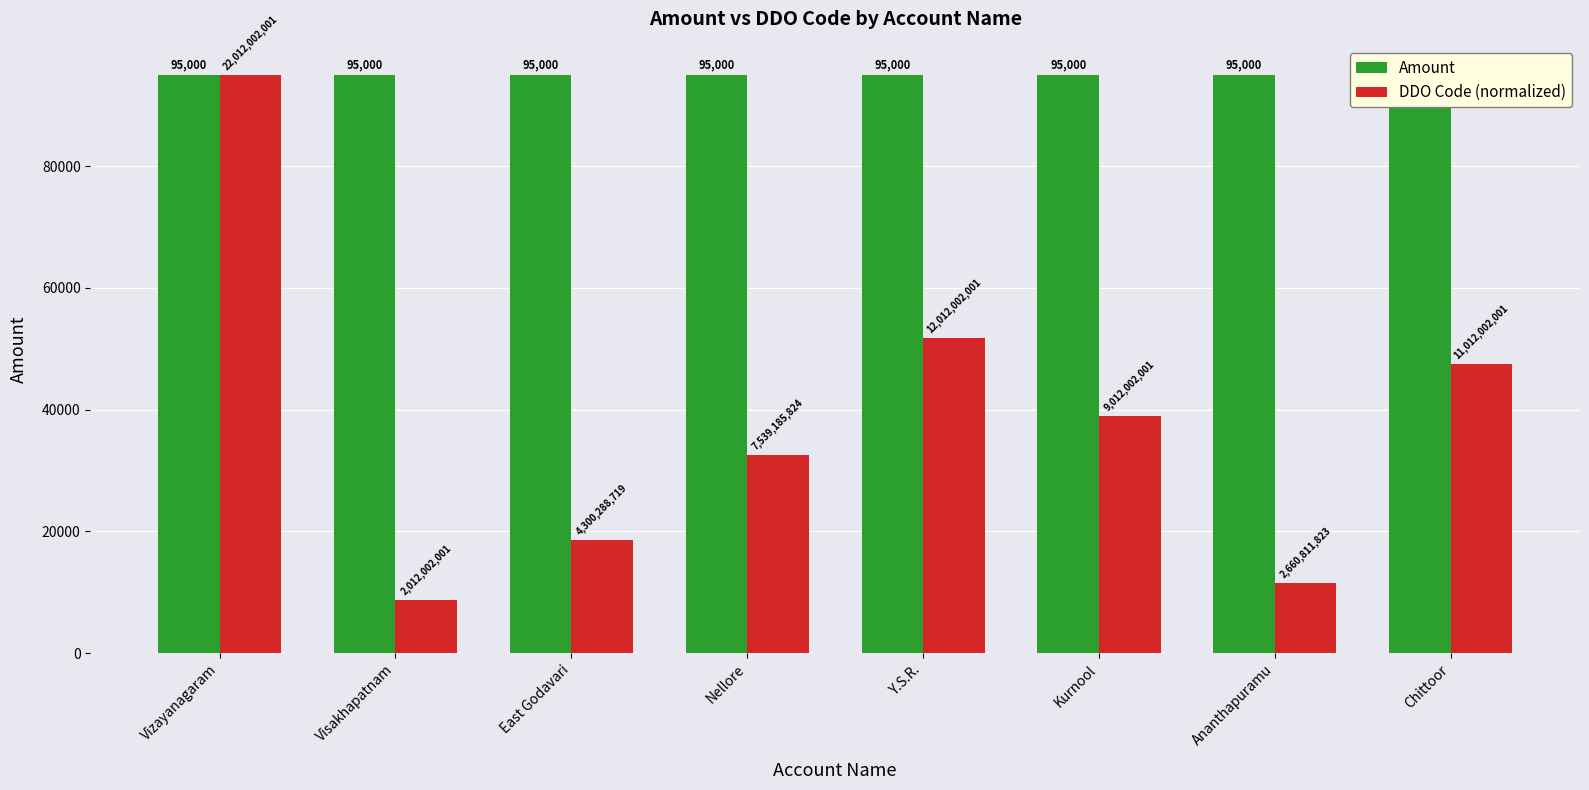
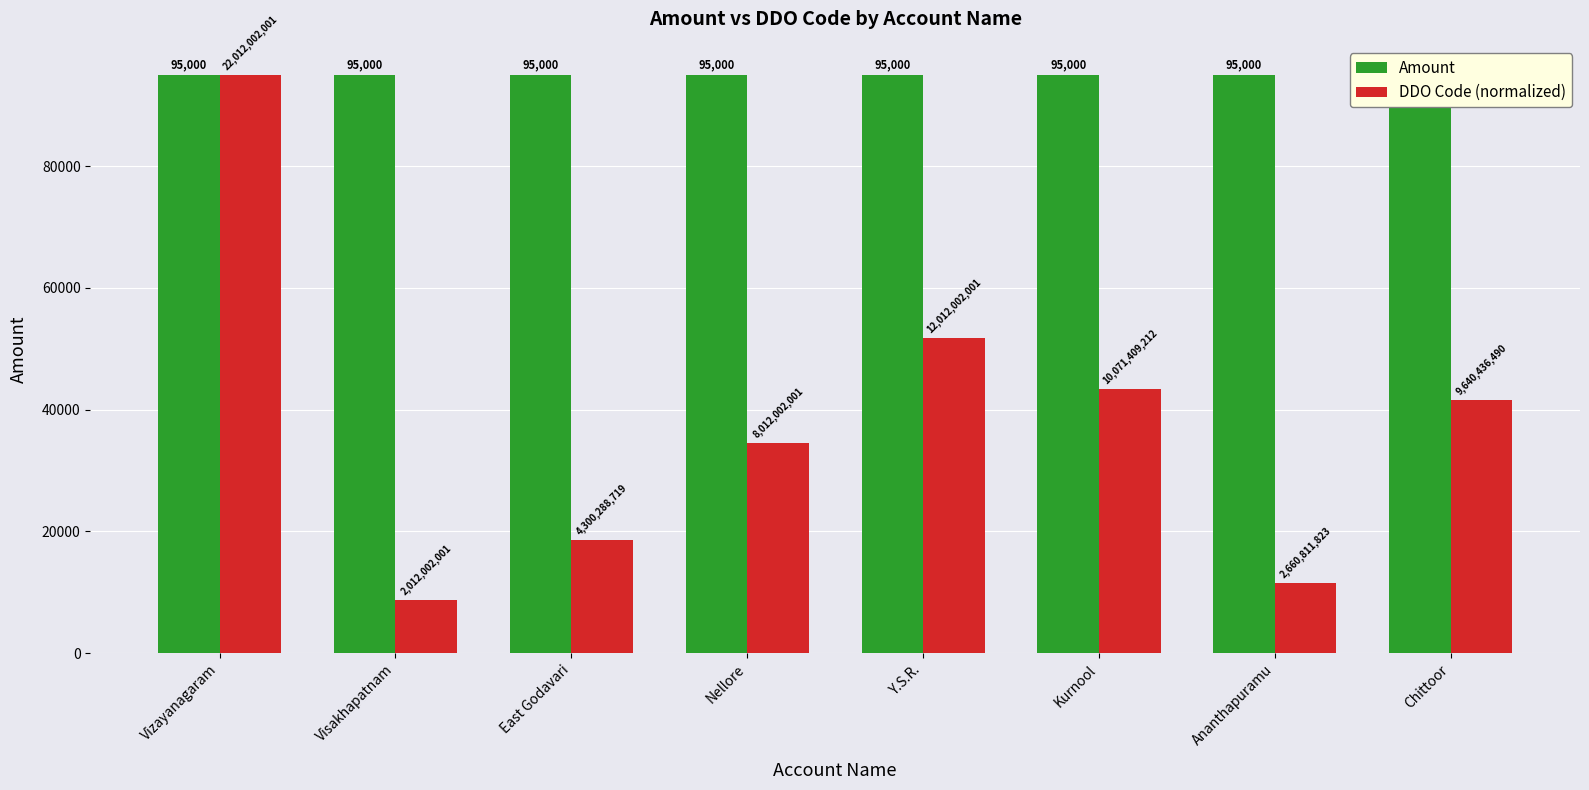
  {
    "Amount": {
      "Vizayanagaram": "95,000",
      "Visakhapatnam": "95,000",
      "East Godavari": "95,000",
      "Nellore": "95,000",
      "Y.S.R.": "95,000",
      "Kurnool": "95,000",
      "Ananthapuramu": "95,000"
    },
    "DDO Code (normalized)": {
-     "Nellore": "7,539,185,824",
-     "Kurnool": "9,012,002,001",
-     "Chittoor": "11,012,002,001"
+     "Nellore": "8,012,002,001",
+     "Kurnool": "10,071,409,212",
+     "Chittoor": "9,640,436,490"
    }
  }
